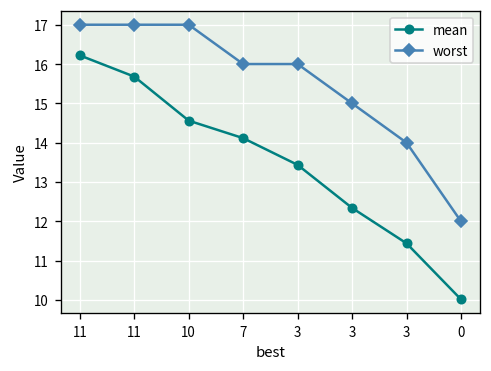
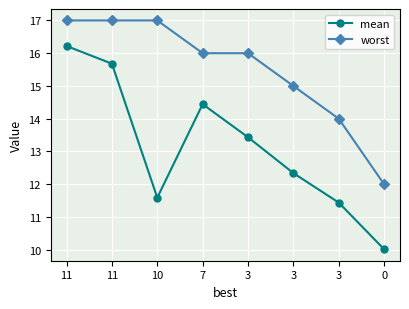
  {
    "mean": {
-     "10": 14.6,
-     "7": 14.1,
+     "10": 11.6,
+     "7": 14.4,
      "0": 10.0
    },
    "worst": {
      "10": 17.0,
      "7": 16.0,
      "0": 12.0
    }
  }
